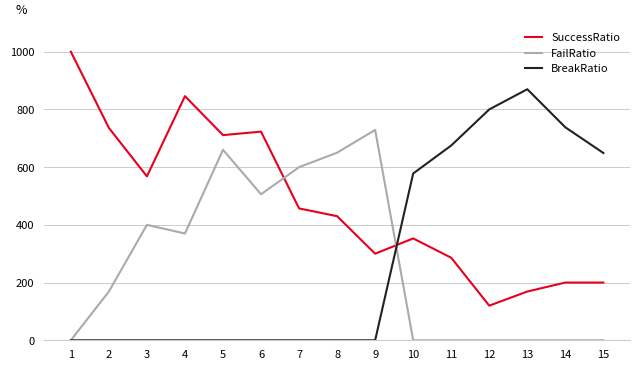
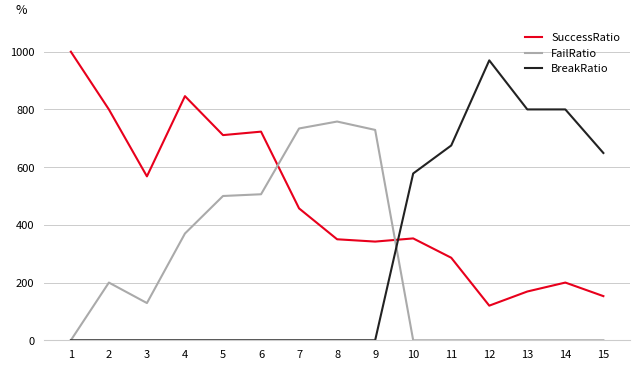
  {
    "SuccessRatio": {
      "1": 1000,
-     "2": 740,
+     "2": 800,
      "3": 570,
      "4": 850,
      "5": 710,
      "6": 720,
      "7": 460,
-     "8": 430,
-     "9": 300,
+     "8": 350,
+     "9": 340,
      "10": 350,
      "11": 290,
      "12": 120,
      "13": 170,
      "14": 200,
-     "15": 200
+     "15": 150
    },
    "FailRatio": {
-     "2": 170,
-     "3": 400,
+     "2": 200,
+     "3": 130,
      "4": 370,
-     "5": 660,
+     "5": 500,
      "6": 510,
-     "7": 600,
-     "8": 650,
+     "7": 730,
+     "8": 760,
      "9": 730,
      "10": 0,
      "11": 0,
      "12": 0,
      "13": 0,
      "14": 0,
      "15": 0
    },
    "BreakRatio": {
      "2": 0,
      "3": 0,
      "4": 0,
      "5": 0,
      "6": 0,
      "7": 0,
      "8": 0,
      "9": 0,
      "10": 580,
      "11": 680,
-     "12": 800,
-     "13": 870,
-     "14": 740,
+     "12": 970,
+     "13": 800,
+     "14": 800,
      "15": 650
    }
  }
